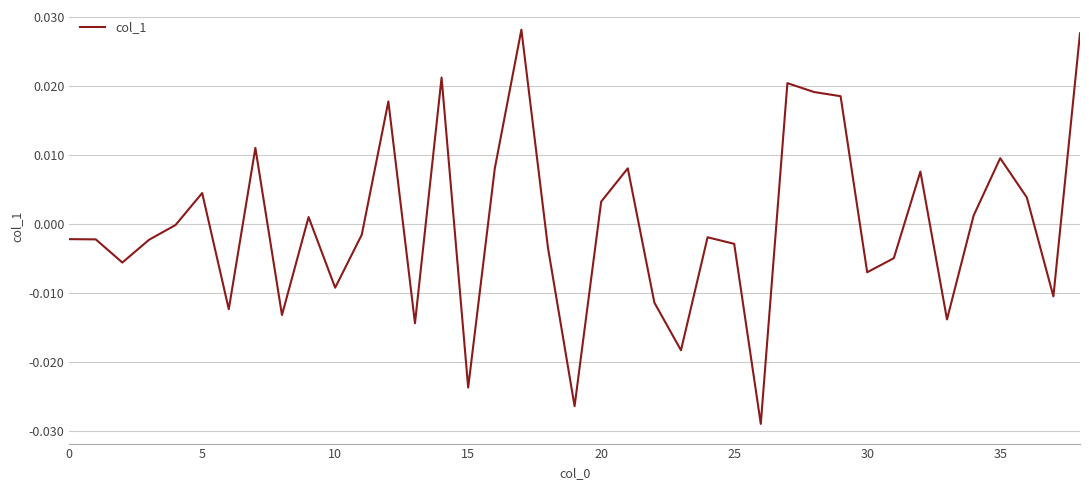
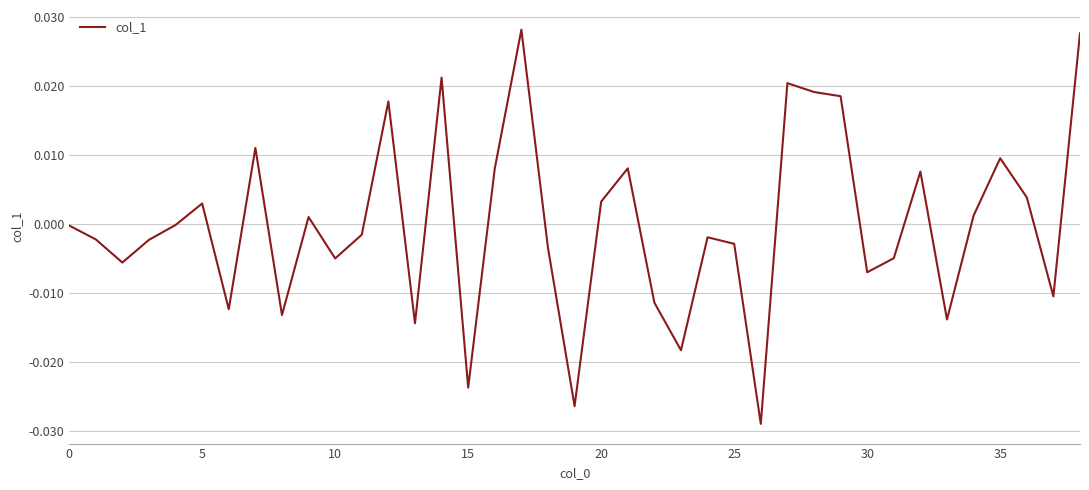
  {
-   "0": -0.002,
-   "5": 0.004,
-   "10": -0.009,
+   "0": 0.000,
+   "5": 0.003,
+   "10": -0.005,
    "15": -0.024,
    "20": 0.003,
    "25": -0.003,
    "30": -0.007,
    "35": 0.010
  }
